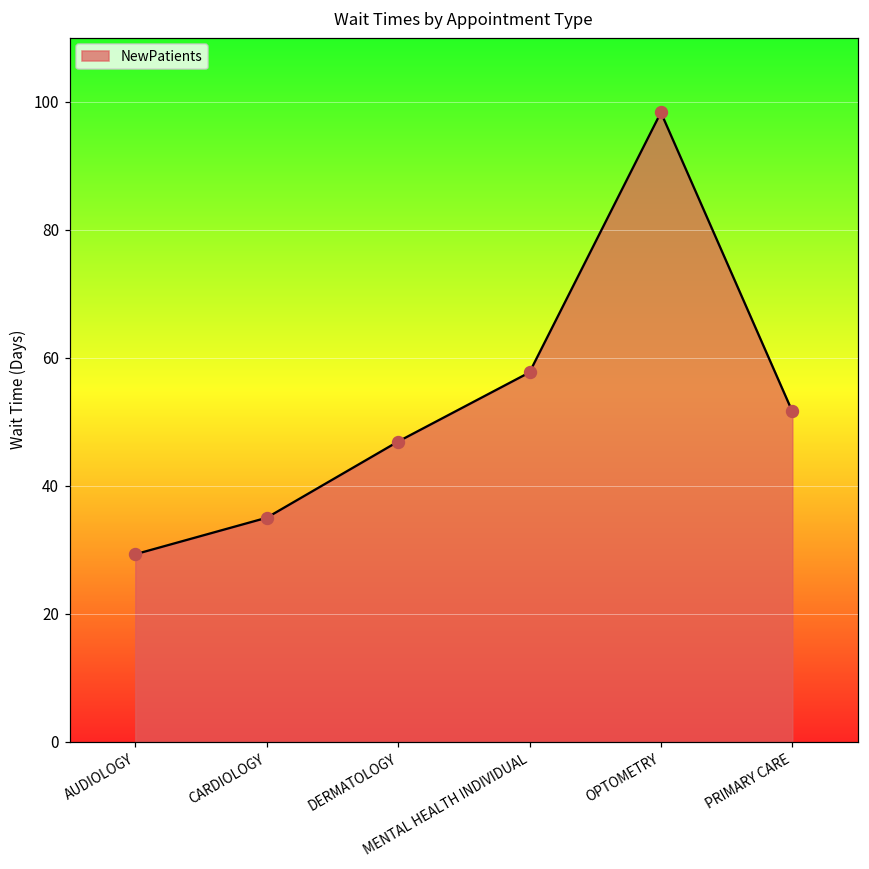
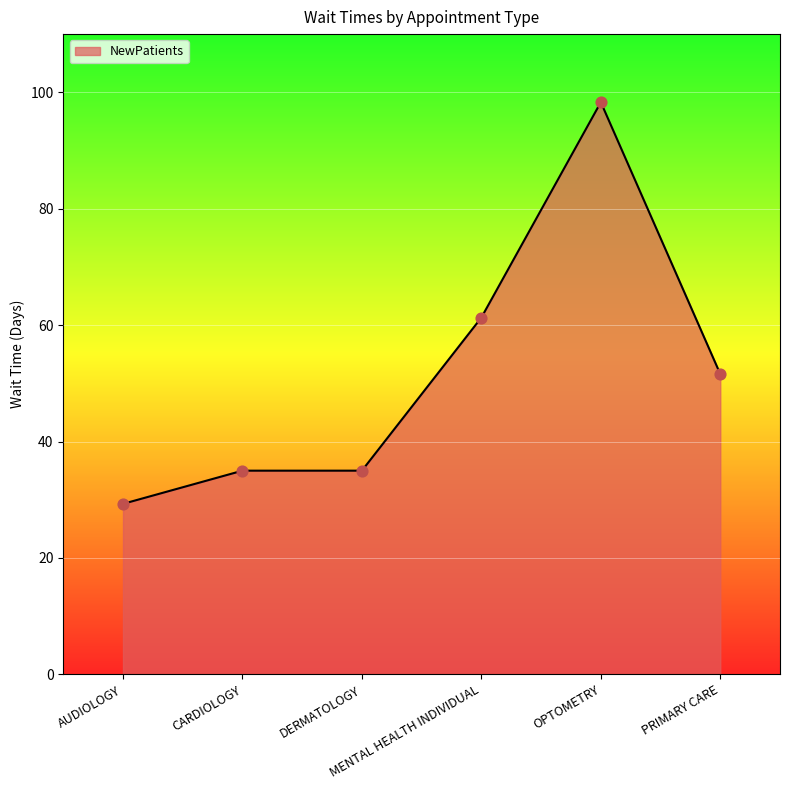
  {
    "AUDIOLOGY": 29,
    "CARDIOLOGY": 35,
-   "DERMATOLOGY": 47,
-   "MENTAL HEALTH INDIVIDUAL": 58,
+   "DERMATOLOGY": 35,
+   "MENTAL HEALTH INDIVIDUAL": 61,
    "OPTOMETRY": 98,
    "PRIMARY CARE": 52
  }
